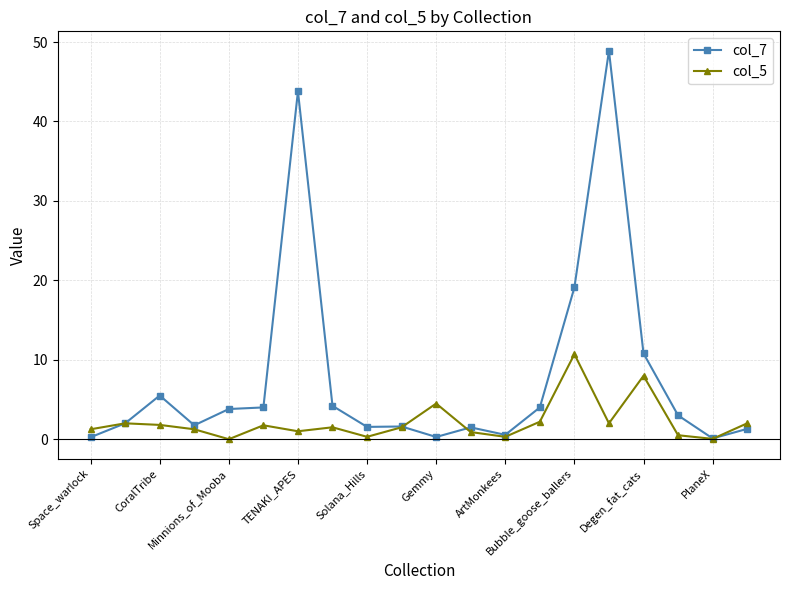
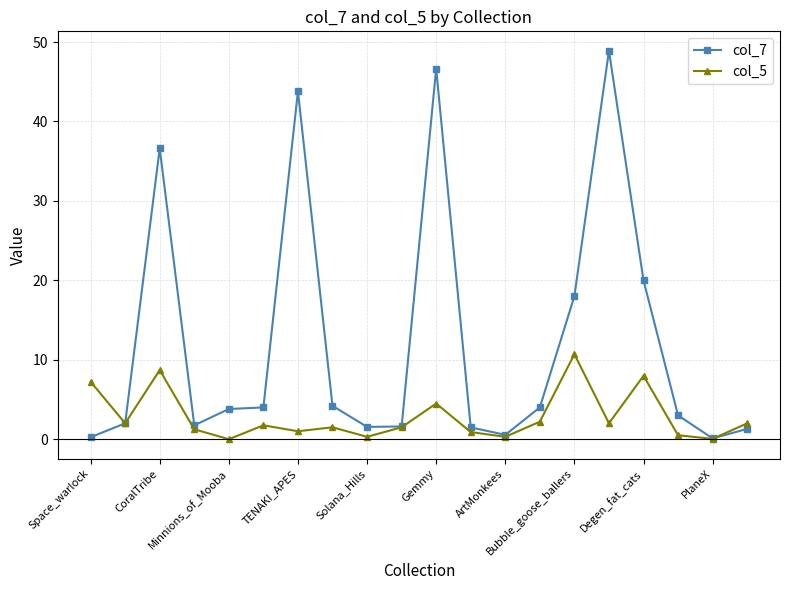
  {
    "col_7": {
      "Space_warlock": 0,
-     "CoralTribe": 6,
+     "CoralTribe": 37,
      "Minnions_of_Mooba": 4,
      "TENAKI_APES": 44,
      "Solana_Hills": 2,
-     "Gemmy": 0,
-     "Bubble_goose_ballers": 19,
-     "Degen_fat_cats": 11
+     "Gemmy": 47,
+     "Bubble_goose_ballers": 18,
+     "Degen_fat_cats": 20
    },
    "col_5": {
-     "Space_warlock": 1,
-     "CoralTribe": 2,
+     "Space_warlock": 7,
+     "CoralTribe": 9,
      "Minnions_of_Mooba": 0,
      "TENAKI_APES": 1,
      "Solana_Hills": 0,
      "Gemmy": 4,
      "Bubble_goose_ballers": 11,
      "Degen_fat_cats": 8
    }
  }
